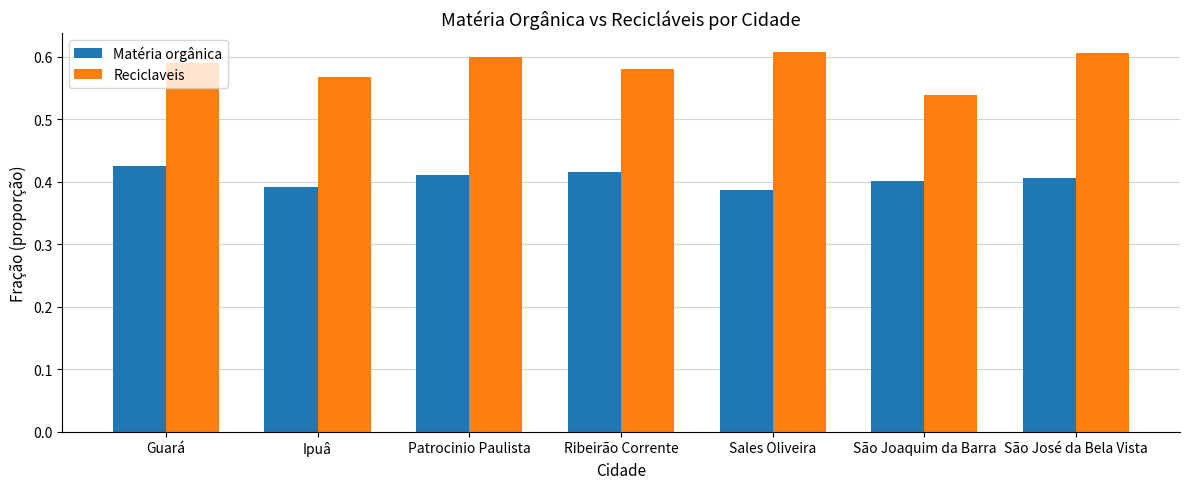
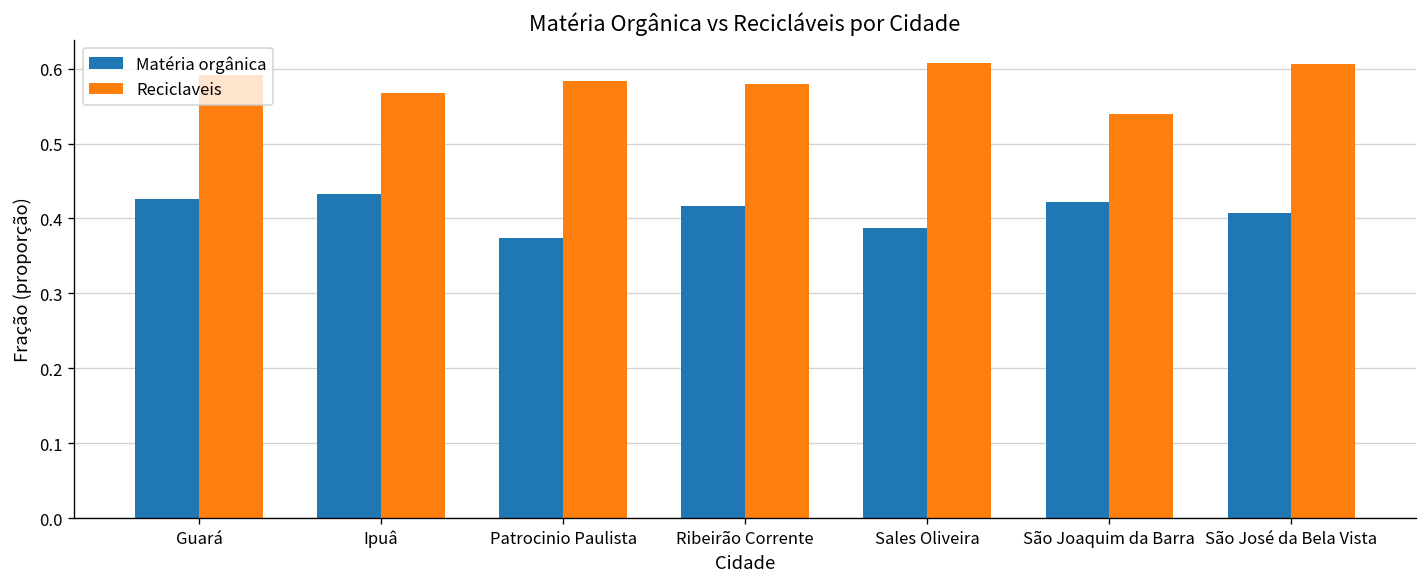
  {
    "Matéria orgânica": {
      "Guará": 0.43,
-     "Ipuâ": 0.39,
-     "Patrocinio Paulista": 0.41,
+     "Ipuâ": 0.43,
+     "Patrocinio Paulista": 0.37,
      "Ribeirão Corrente": 0.42,
      "Sales Oliveira": 0.39,
-     "São Joaquim da Barra": 0.40,
+     "São Joaquim da Barra": 0.42,
      "São José da Bela Vista": 0.41
    },
    "Reciclaveis": {
      "Ipuâ": 0.57,
-     "Patrocinio Paulista": 0.60,
+     "Patrocinio Paulista": 0.58,
      "Ribeirão Corrente": 0.58,
      "Sales Oliveira": 0.61,
      "São Joaquim da Barra": 0.54,
      "São José da Bela Vista": 0.61
    }
  }
